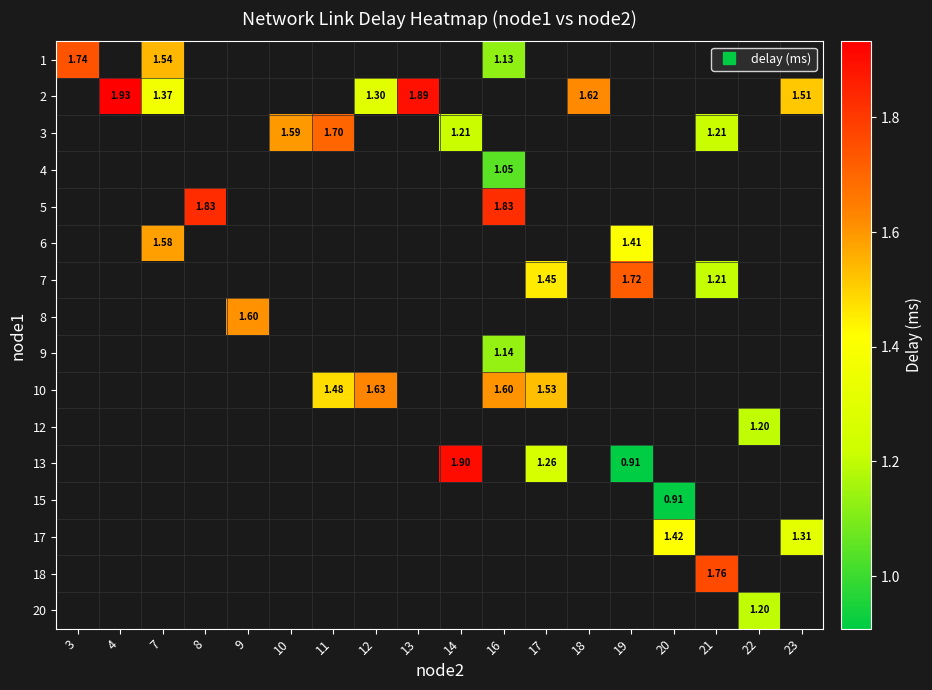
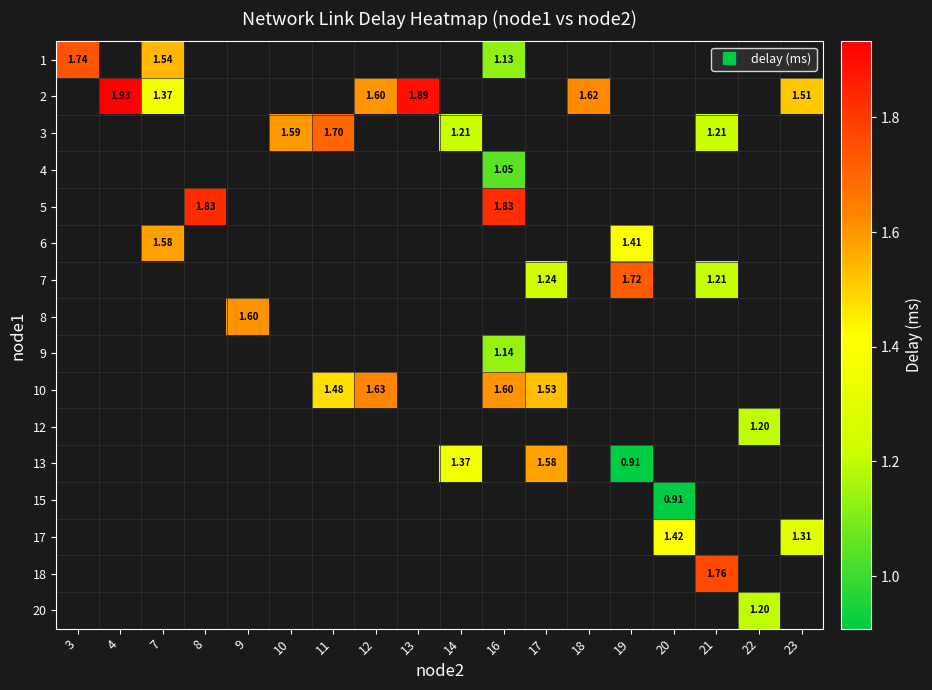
  {
    "1": {
      "3": 1.74,
      "7": 1.54,
      "16": 1.13
    },
    "2": {
      "4": 1.93,
      "7": 1.37,
-     "12": 1.30,
+     "12": 1.60,
      "13": 1.89,
      "18": 1.62,
      "23": 1.51
    },
    "3": {
      "10": 1.59,
      "11": 1.70,
      "14": 1.21,
      "21": 1.21
    },
    "4": {
      "16": 1.05
    },
    "5": {
      "8": 1.83,
      "16": 1.83
    },
    "6": {
      "7": 1.58,
      "19": 1.41
    },
    "7": {
-     "17": 1.45,
+     "17": 1.24,
      "19": 1.72,
      "21": 1.21
    },
    "8": {
      "9": 1.60
    },
    "9": {
      "16": 1.14
    },
    "10": {
      "11": 1.48,
      "12": 1.63,
      "16": 1.60,
      "17": 1.53
    },
    "12": {
      "22": 1.20
    },
    "13": {
-     "14": 1.90,
-     "17": 1.26,
+     "14": 1.37,
+     "17": 1.58,
      "19": 0.91
    },
    "15": {
      "20": 0.91
    },
    "17": {
      "20": 1.42,
      "23": 1.31
    },
    "18": {
      "21": 1.76
    },
    "20": {
      "22": 1.20
    }
  }
